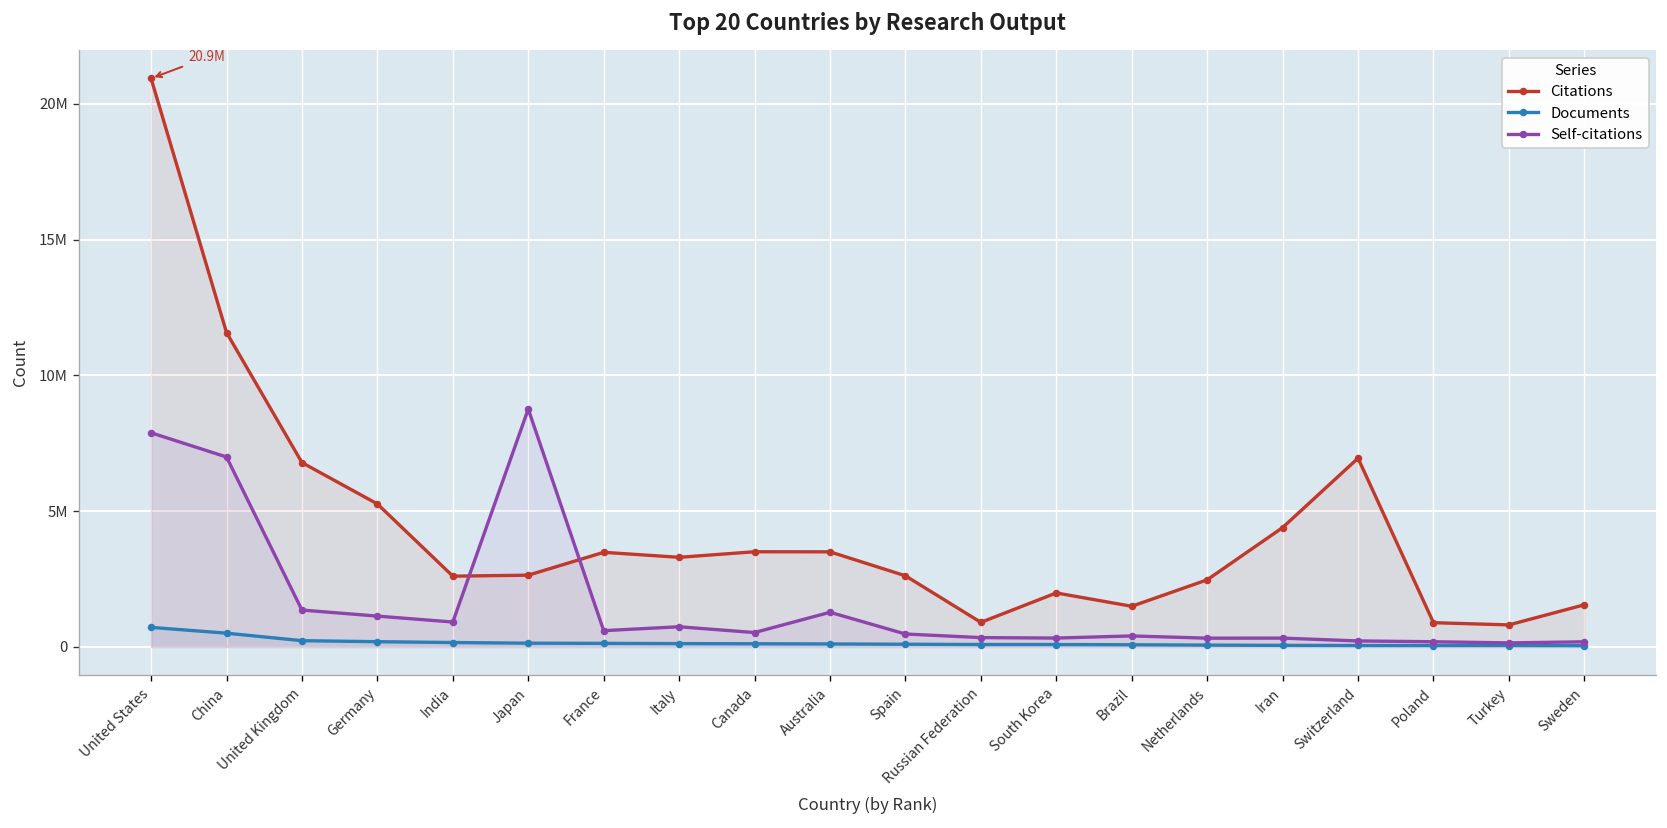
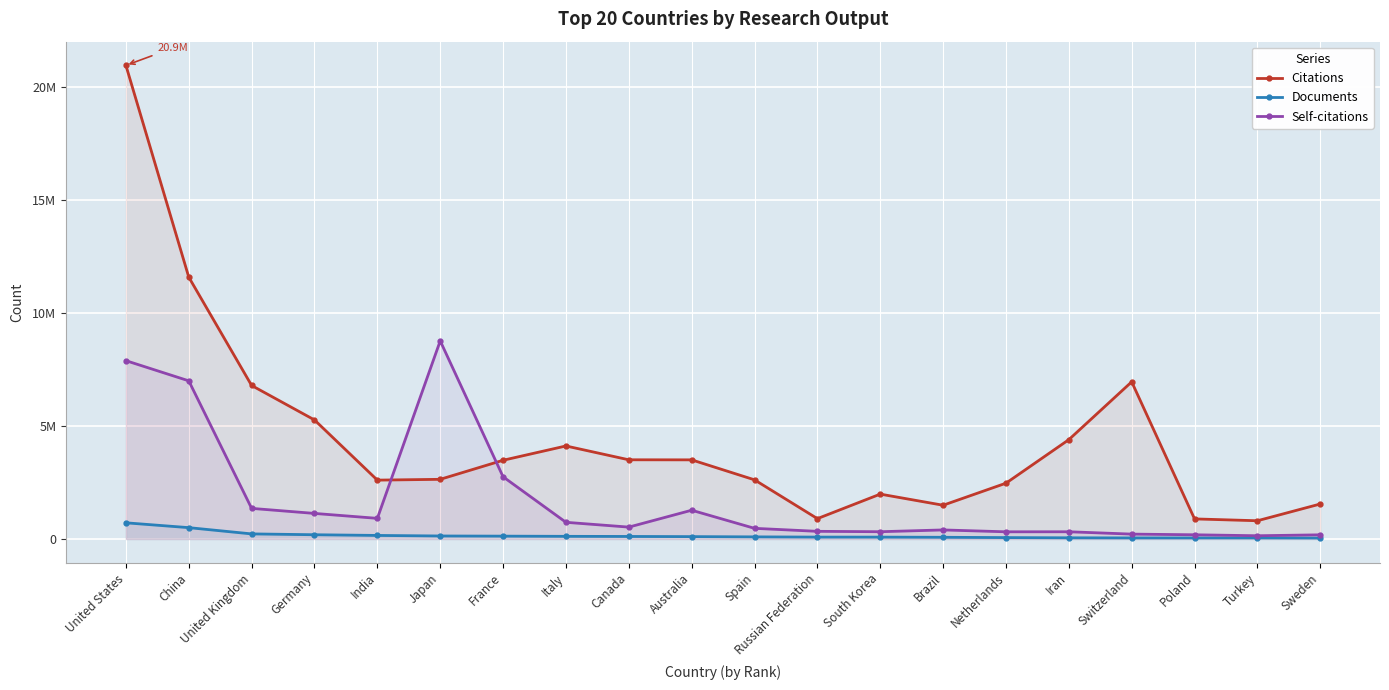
  {
    "Citations": {
      "China": 11600000,
      "United Kingdom": 6800000,
      "Germany": 5300000,
      "India": 2600000,
      "Japan": 2600000,
      "France": 3500000,
-     "Italy": 3300000,
+     "Italy": 4100000,
      "Canada": 3500000,
      "Australia": 3500000,
      "Spain": 2600000,
      "Russian Federation": 900000,
      "South Korea": 2000000,
      "Brazil": 1500000,
      "Netherlands": 2500000,
      "Iran": 4400000,
      "Switzerland": 6900000,
      "Poland": 900000,
      "Turkey": 800000,
      "Sweden": 1500000
    },
    "Documents": {
      "United States": 700000,
      "China": 500000,
      "United Kingdom": 200000,
      "Germany": 200000,
      "India": 200000,
      "Japan": 100000,
      "France": 100000,
      "Italy": 100000,
      "Canada": 100000,
      "Australia": 100000,
      "Spain": 100000,
      "Russian Federation": 100000,
      "South Korea": 100000,
      "Brazil": 100000,
      "Netherlands": 100000,
      "Iran": 100000,
      "Switzerland": 0,
      "Poland": 0,
      "Sweden": 0
    },
    "Self-citations": {
      "United States": 7900000,
      "China": 7000000,
      "United Kingdom": 1400000,
      "Germany": 1100000,
      "India": 900000,
      "Japan": 8800000,
-     "France": 600000,
+     "France": 2800000,
      "Italy": 700000,
      "Canada": 500000,
      "Australia": 1300000,
      "Spain": 500000,
      "Russian Federation": 300000,
      "South Korea": 300000,
      "Brazil": 400000,
      "Netherlands": 300000,
      "Iran": 300000,
      "Switzerland": 200000,
      "Poland": 200000,
      "Sweden": 200000
    }
  }
